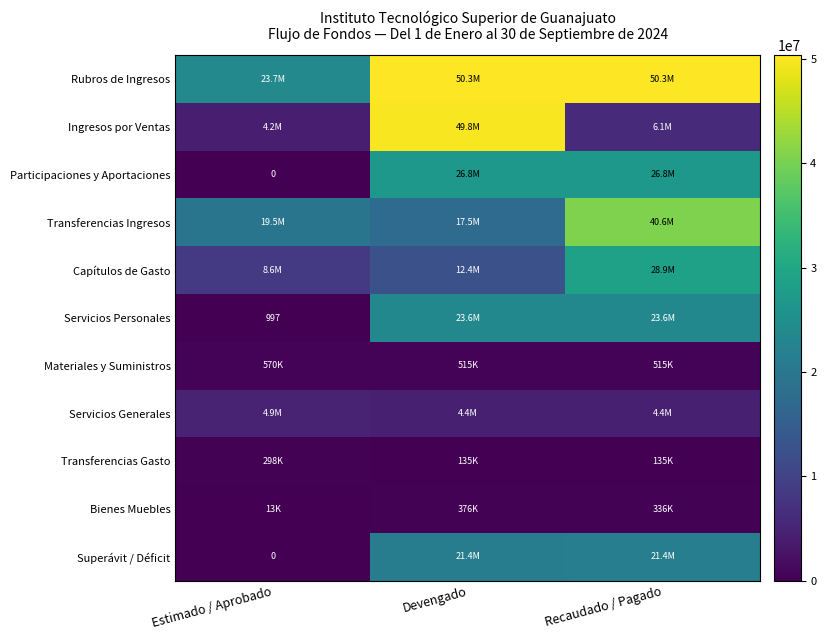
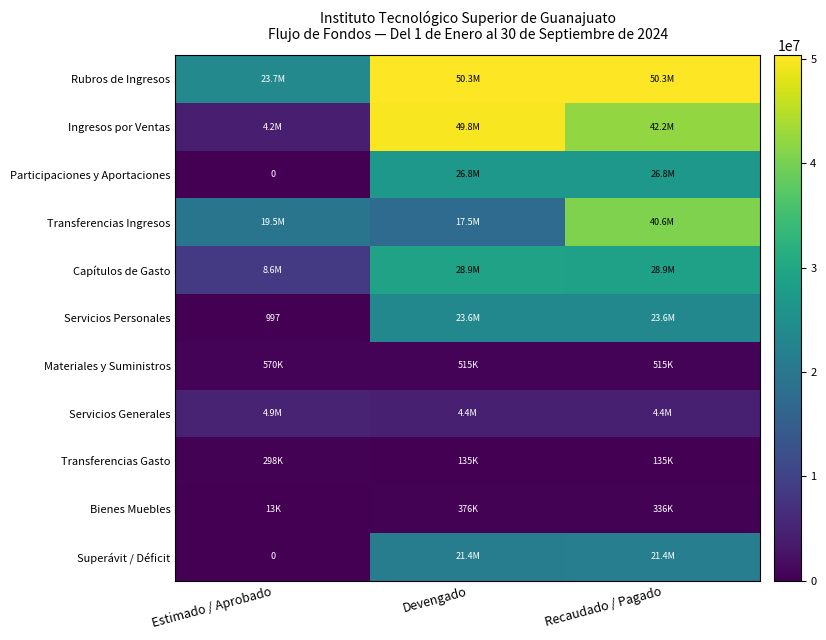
  {
    "Rubros de Ingresos": {
      "Estimado / Aprobado": "23.7M",
      "Devengado": "50.3M",
      "Recaudado / Pagado": "50.3M"
    },
    "Ingresos por Ventas": {
      "Estimado / Aprobado": "4.2M",
      "Devengado": "49.8M",
-     "Recaudado / Pagado": "6.1M"
+     "Recaudado / Pagado": "42.2M"
    },
    "Participaciones y Aportaciones": {
      "Estimado / Aprobado": "0",
      "Devengado": "26.8M",
      "Recaudado / Pagado": "26.8M"
    },
    "Transferencias Ingresos": {
      "Estimado / Aprobado": "19.5M",
      "Devengado": "17.5M",
      "Recaudado / Pagado": "40.6M"
    },
    "Capítulos de Gasto": {
      "Estimado / Aprobado": "8.6M",
-     "Devengado": "12.4M",
+     "Devengado": "28.9M",
      "Recaudado / Pagado": "28.9M"
    },
    "Servicios Personales": {
      "Estimado / Aprobado": "997",
      "Devengado": "23.6M",
      "Recaudado / Pagado": "23.6M"
    },
    "Materiales y Suministros": {
      "Estimado / Aprobado": "570K",
      "Devengado": "515K",
      "Recaudado / Pagado": "515K"
    },
    "Servicios Generales": {
      "Estimado / Aprobado": "4.9M",
      "Devengado": "4.4M",
      "Recaudado / Pagado": "4.4M"
    },
    "Transferencias Gasto": {
      "Estimado / Aprobado": "298K",
      "Devengado": "135K",
      "Recaudado / Pagado": "135K"
    },
    "Bienes Muebles": {
      "Estimado / Aprobado": "13K",
      "Devengado": "376K",
      "Recaudado / Pagado": "336K"
    },
    "Superávit / Déficit": {
      "Estimado / Aprobado": "0",
      "Devengado": "21.4M",
      "Recaudado / Pagado": "21.4M"
    }
  }
